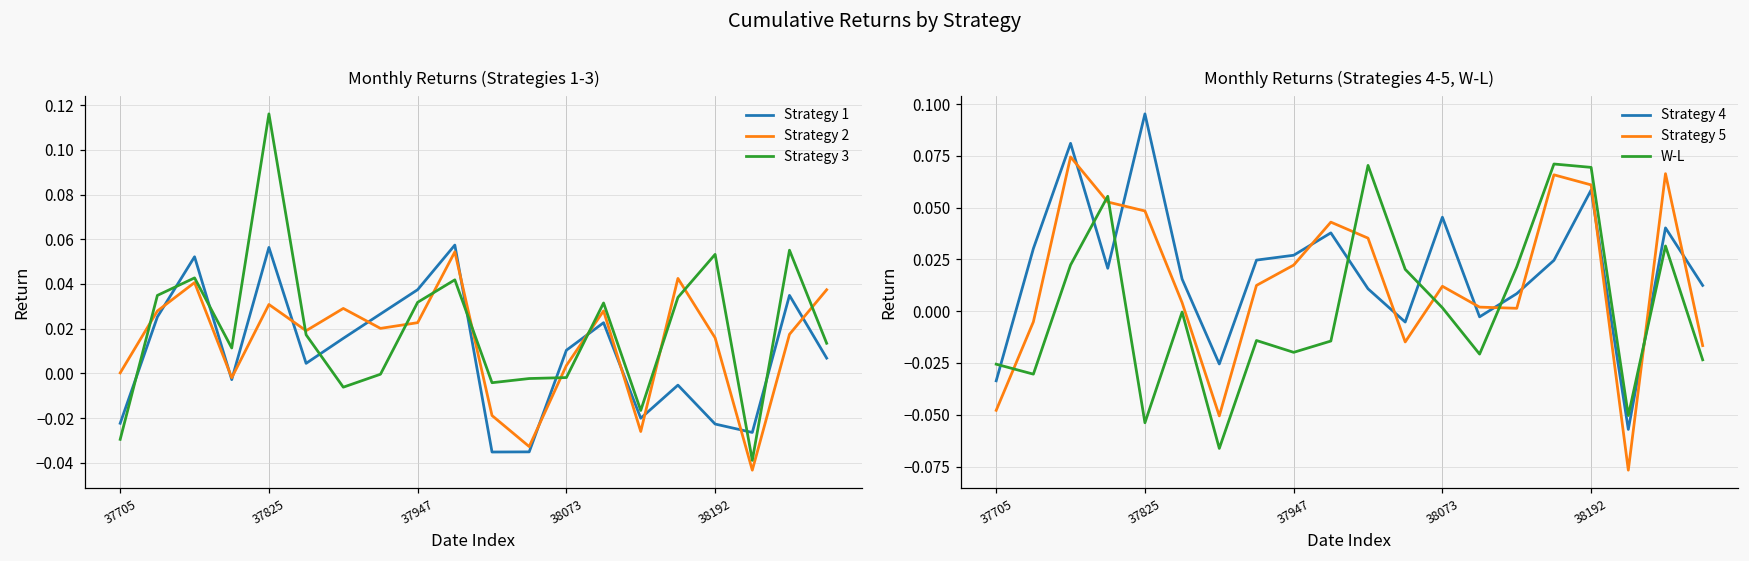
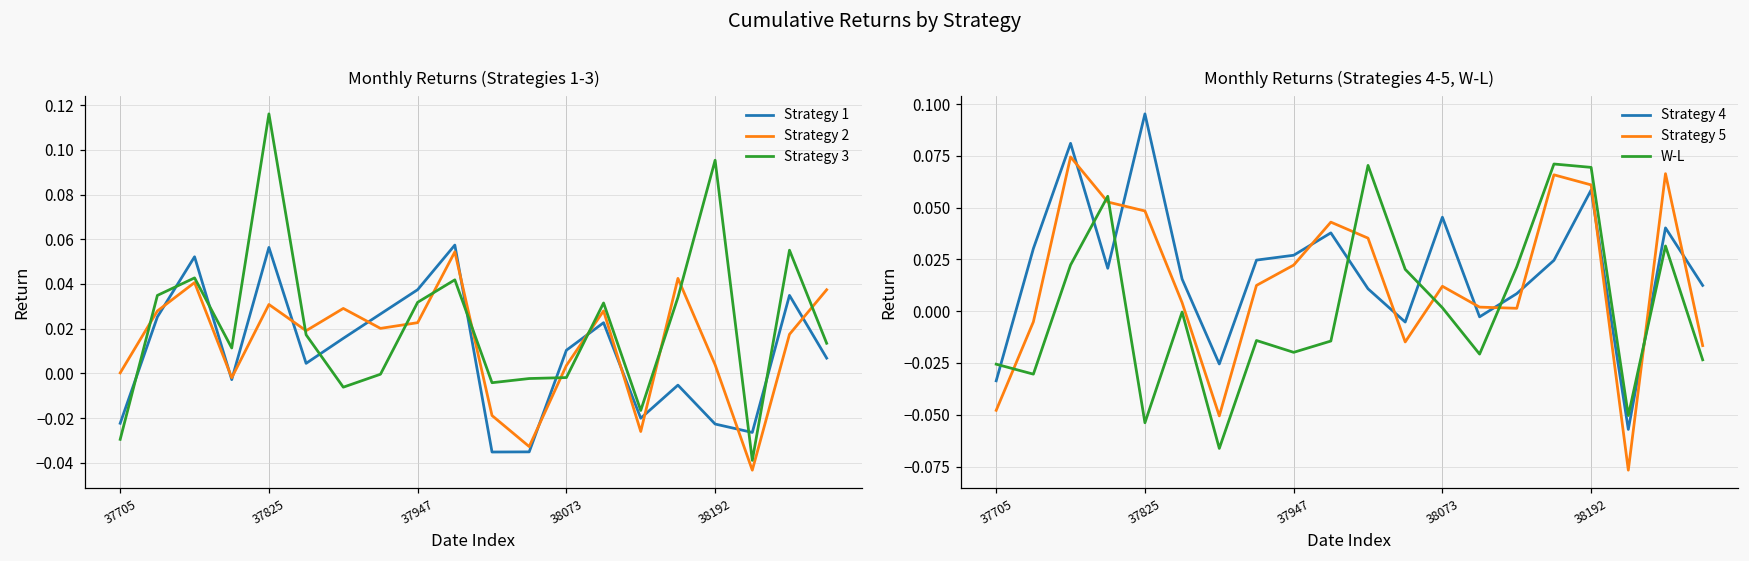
  {
    "Monthly Returns (Strategies 1-3)": {
      "Strategy 1": {
        "37705": -0.022,
        "37825": 0.056,
        "37947": 0.037,
        "38073": 0.010,
        "38192": -0.023
      },
      "Strategy 2": {
        "37705": 0.000,
        "37825": 0.031,
        "37947": 0.023,
        "38073": 0.004,
-       "38192": 0.016
+       "38192": 0.004
      },
      "Strategy 3": {
        "37705": -0.029,
        "37825": 0.116,
        "37947": 0.032,
        "38073": -0.002,
-       "38192": 0.053
+       "38192": 0.095
      }
    },
    "Monthly Returns (Strategies 4-5, W-L)": {
      "Strategy 4": {
        "37705": -0.034,
        "37825": 0.095,
        "37947": 0.027,
        "38073": 0.045,
        "38192": 0.059
      },
      "Strategy 5": {
        "37705": -0.048,
        "37825": 0.048,
        "37947": 0.022,
        "38073": 0.012,
        "38192": 0.061
      },
      "W-L": {
        "37705": -0.026,
        "37825": -0.054,
        "37947": -0.020,
        "38073": 0.002,
        "38192": 0.069
      }
    }
  }
